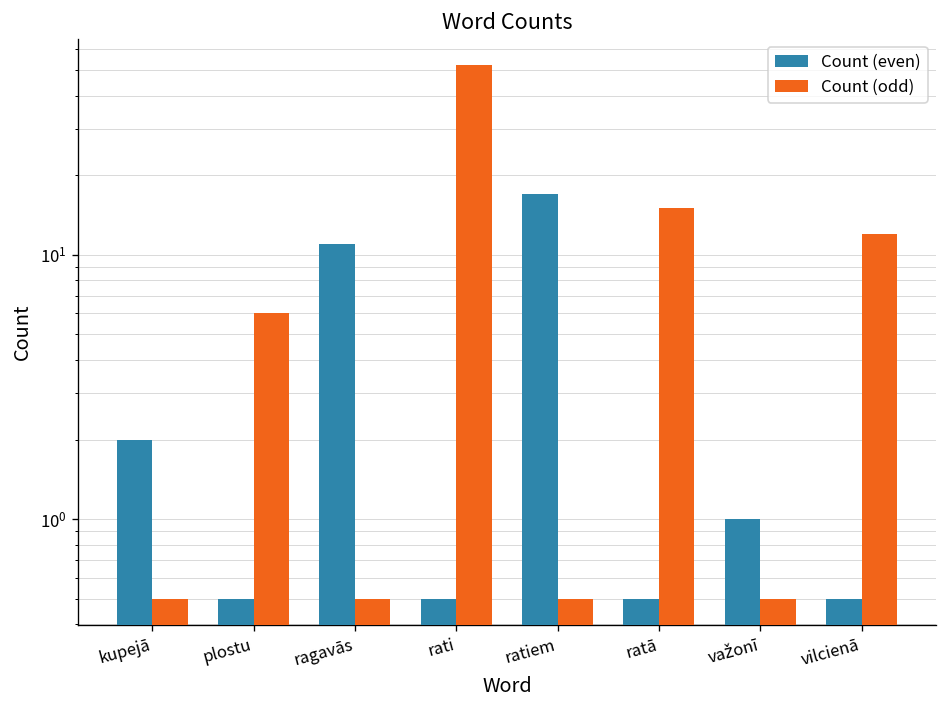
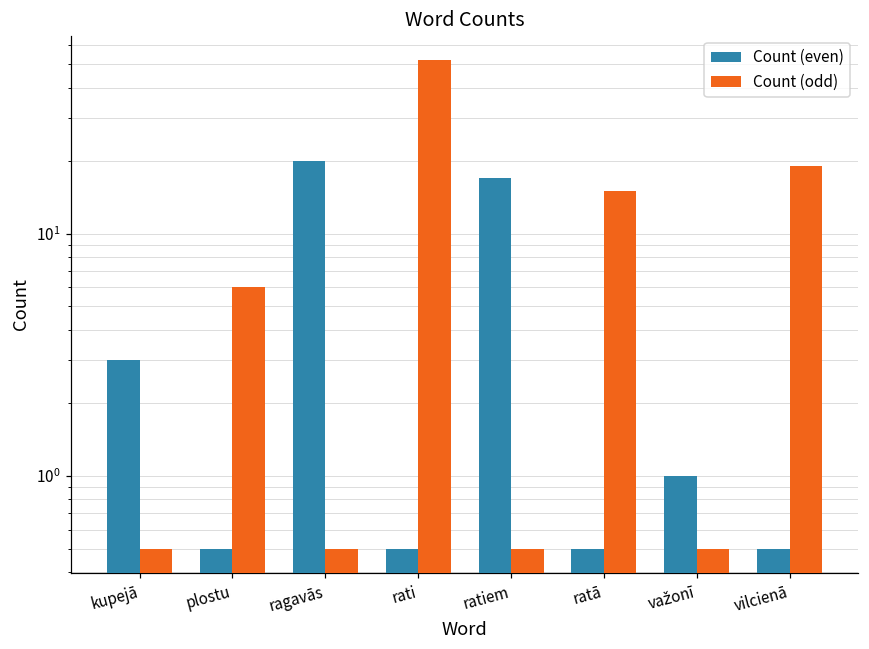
  {
    "Count (even)": {
-     "kupejā": 2,
+     "kupejā": 3,
      "plostu": 0.50,
-     "ragavās": 11,
+     "ragavās": 20,
      "rati": 0.50,
      "ratiem": 17,
      "ratā": 0.50,
      "važonī": 1,
      "vilcienā": 0.50
    },
    "Count (odd)": {
      "kupejā": 0.50,
      "plostu": 6,
      "ragavās": 0.50,
      "rati": 52,
      "ratiem": 0.50,
      "ratā": 15,
      "važonī": 0.50,
-     "vilcienā": 12
+     "vilcienā": 19
    }
  }
